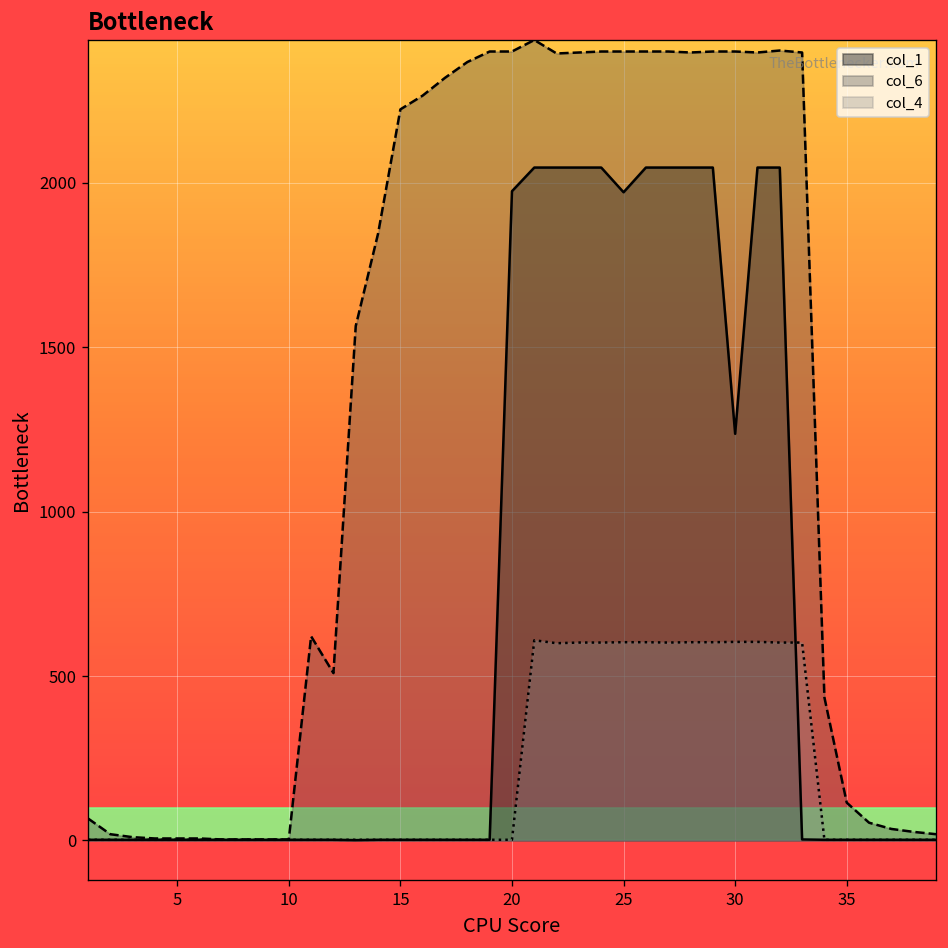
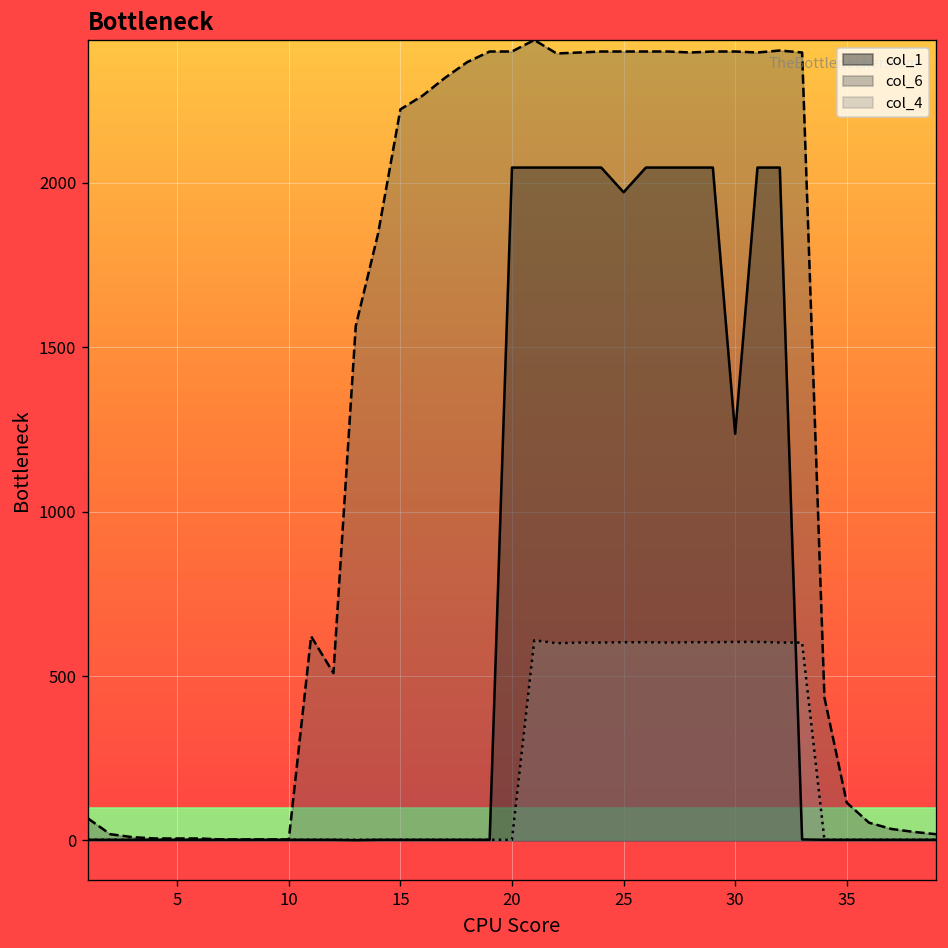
  {
    "col_1": {
-     "20": 1980,
+     "20": 2050,
      "25": 1970,
      "30": 1240
    }
  }
